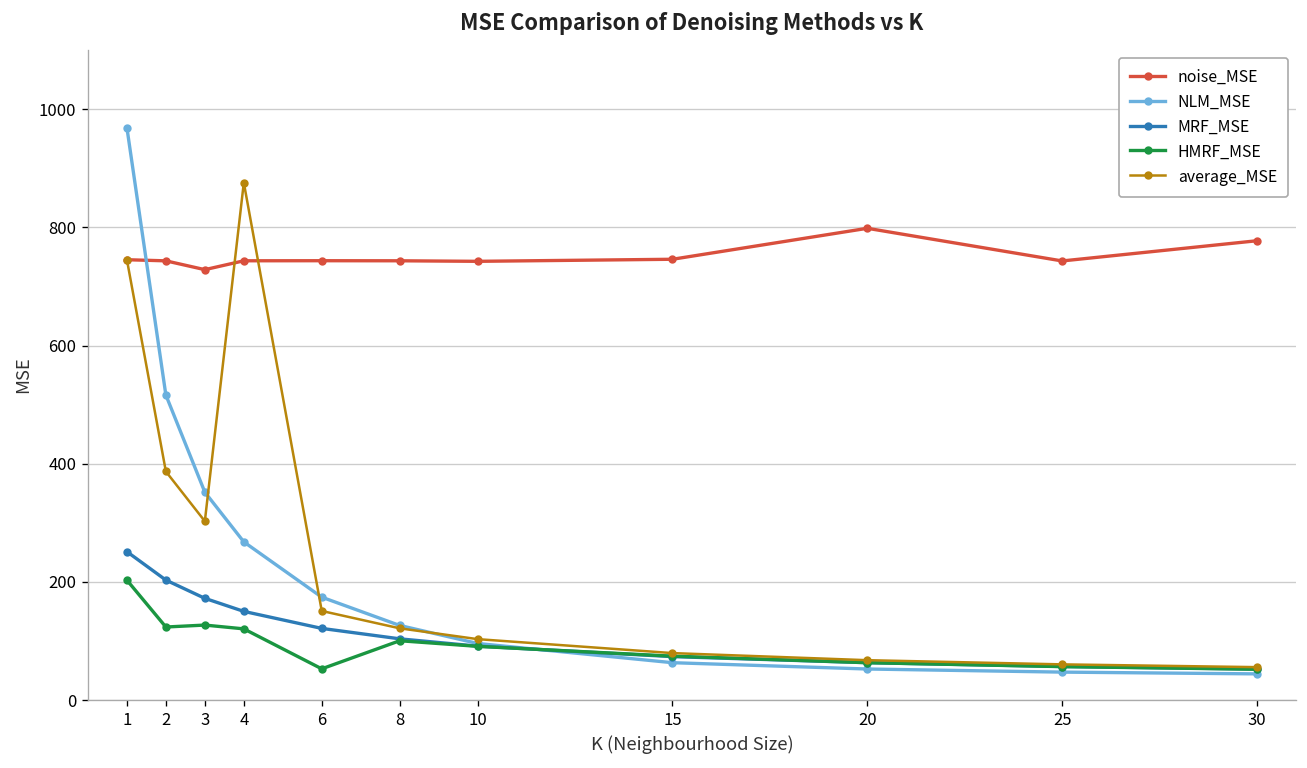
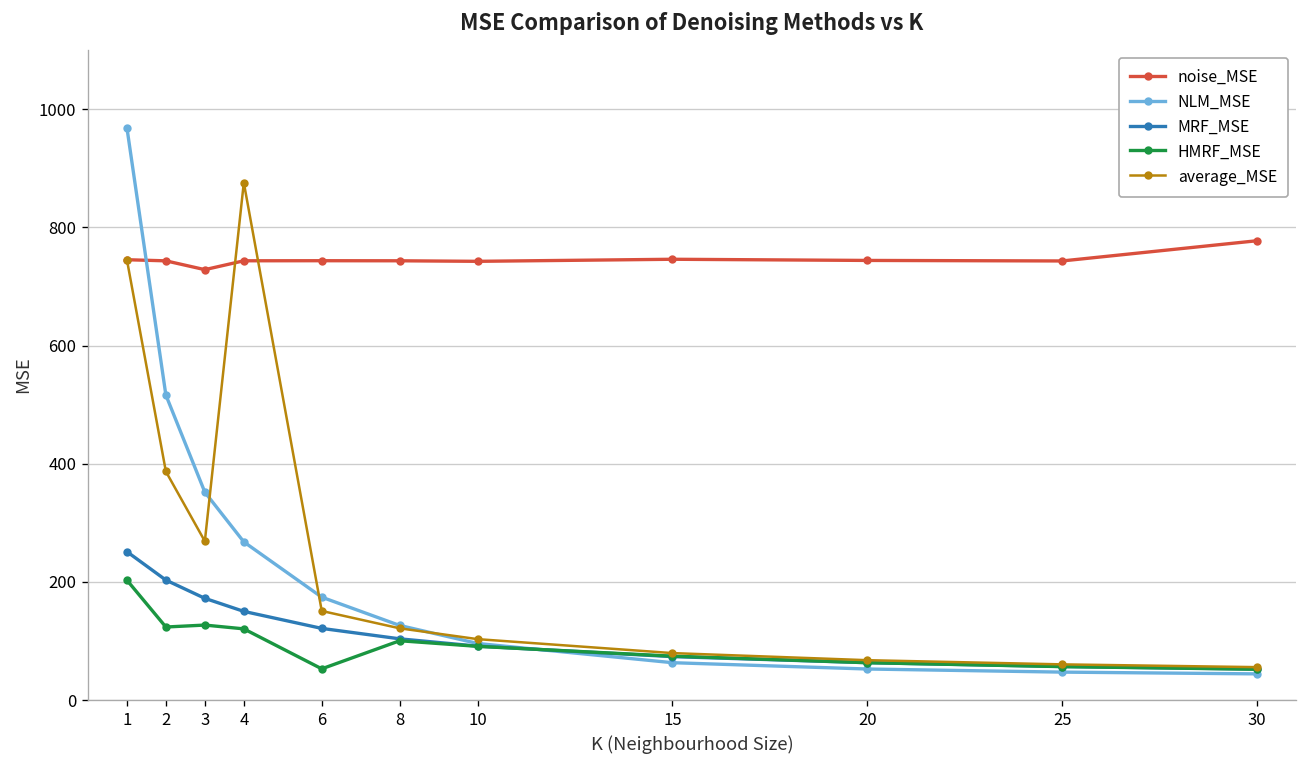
  {
    "noise_MSE": {
      "2": 740,
      "3": 730,
      "4": 740,
      "6": 740,
      "8": 740,
      "10": 740,
      "15": 750,
-     "20": 800,
+     "20": 740,
      "25": 740,
      "30": 780
    },
    "NLM_MSE": {
      "1": 970,
      "2": 520,
      "3": 350,
      "4": 270,
      "6": 170,
      "15": 60,
      "20": 50,
      "25": 50,
      "30": 40
    },
    "MRF_MSE": {
      "1": 250,
      "2": 200,
      "3": 170,
      "4": 150,
      "6": 120
    },
    "HMRF_MSE": {
      "1": 200,
      "2": 120,
      "3": 130,
      "4": 120,
      "6": 50
    },
    "average_MSE": {
      "2": 390,
-     "3": 300,
+     "3": 270,
      "4": 880,
      "6": 150,
      "10": 100,
      "15": 80
    }
  }
